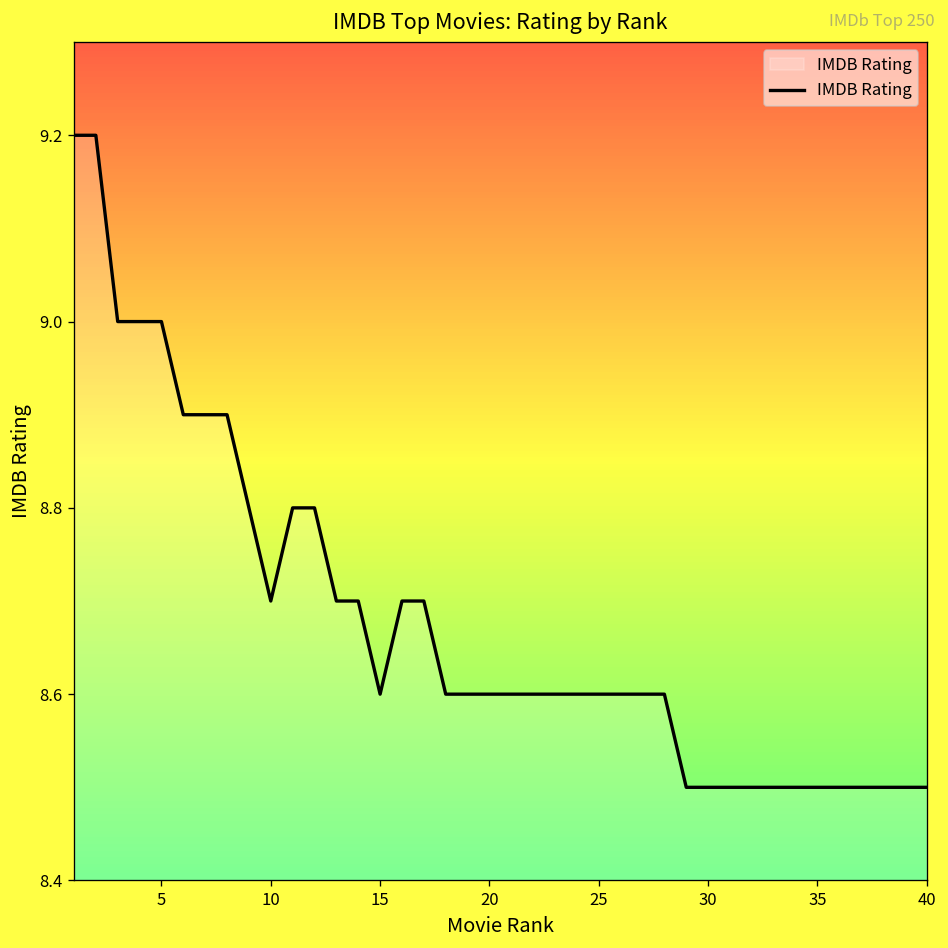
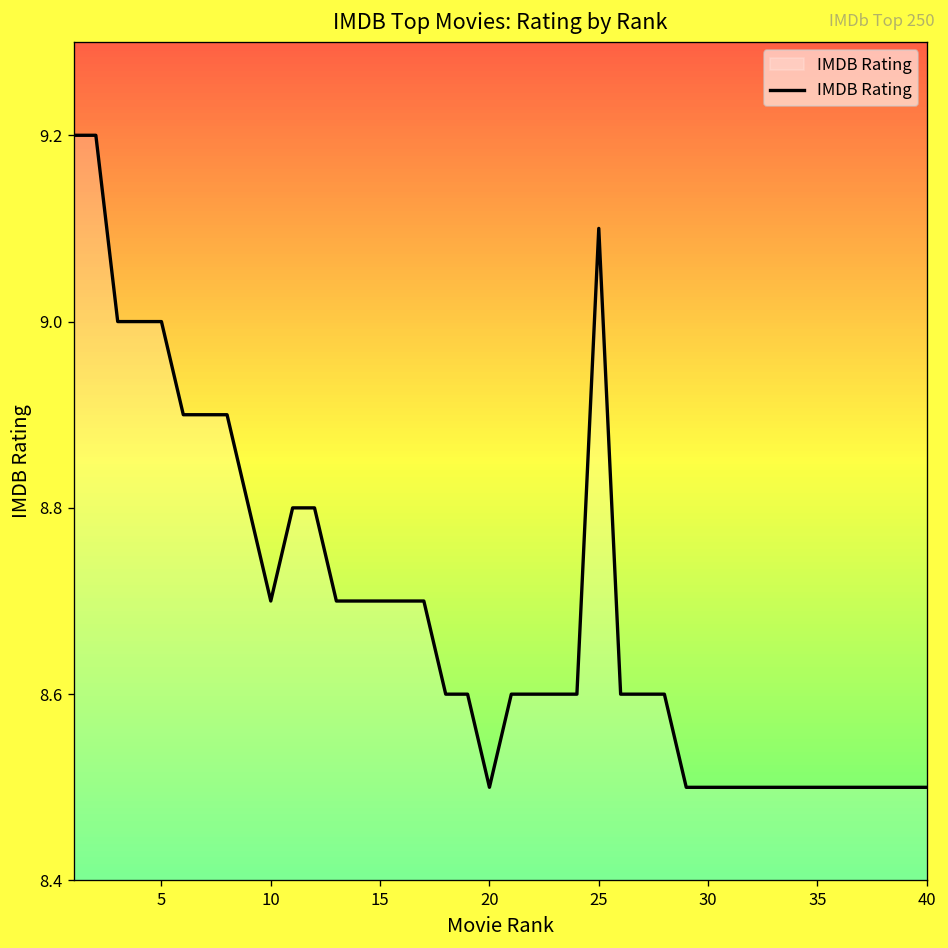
  {
    "5": 9.0,
    "10": 8.7,
-   "15": 8.6,
-   "20": 8.6,
-   "25": 8.6,
+   "15": 8.7,
+   "20": 8.5,
+   "25": 9.1,
    "30": 8.5,
    "35": 8.5,
    "40": 8.5
  }
